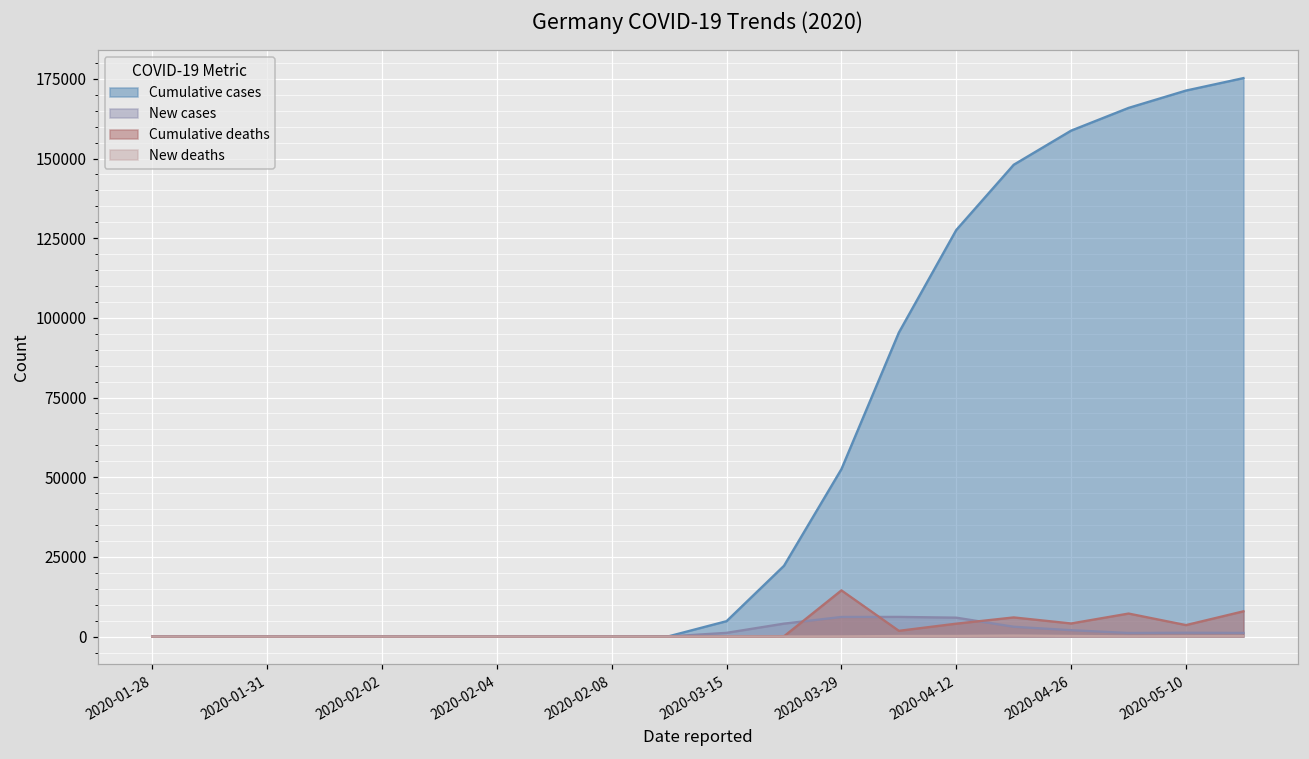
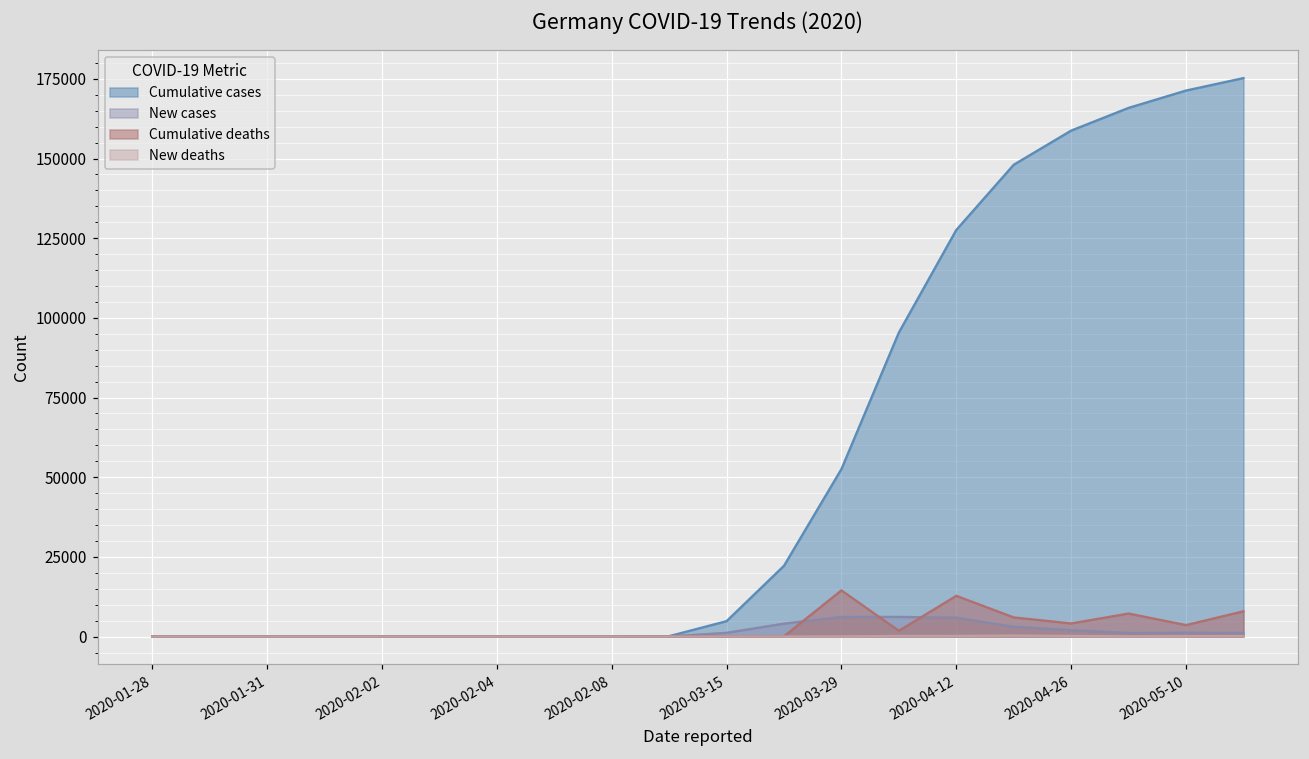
  {
    "Cumulative deaths": {
      "2020-03-29": 14000,
-     "2020-04-12": 4000,
+     "2020-04-12": 13000,
      "2020-04-26": 4000,
      "2020-05-10": 4000
    }
  }
